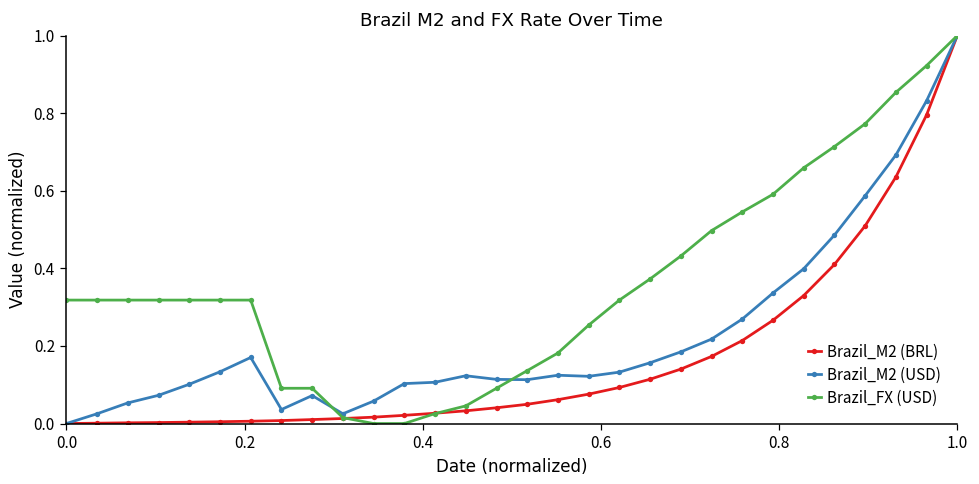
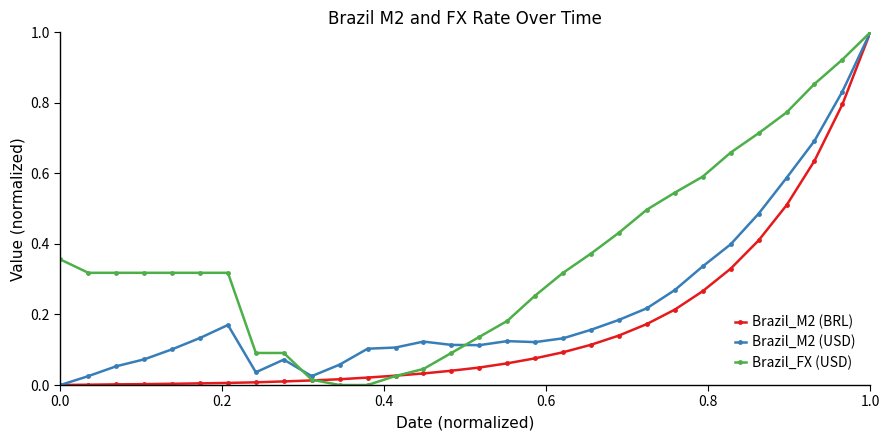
  {
    "Brazil_FX (USD)": {
-     "0.0": 0.32
+     "0.0": 0.36
    }
  }
